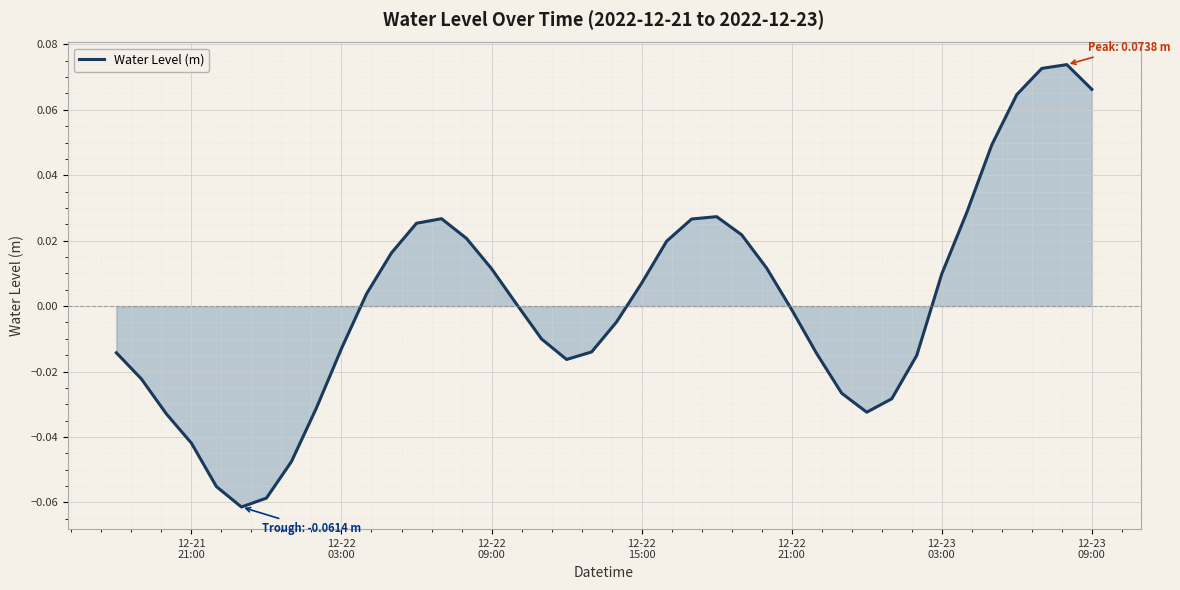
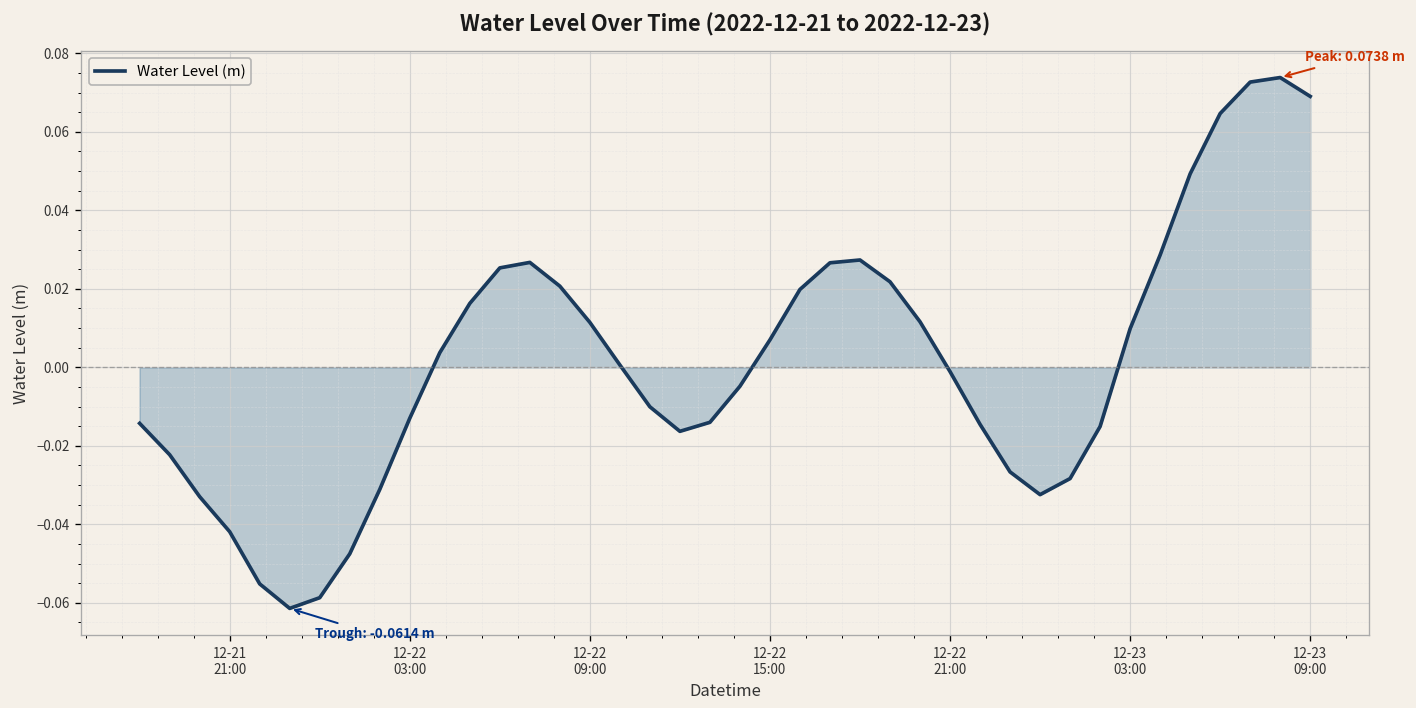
  {
    "Water Level (m)": {
      "12-21 21:00": -0.042,
      "12-22 03:00": -0.013,
      "12-22 21:00": -0.001,
-     "12-23 09:00": 0.066
+     "12-23 09:00": 0.069
    }
  }
